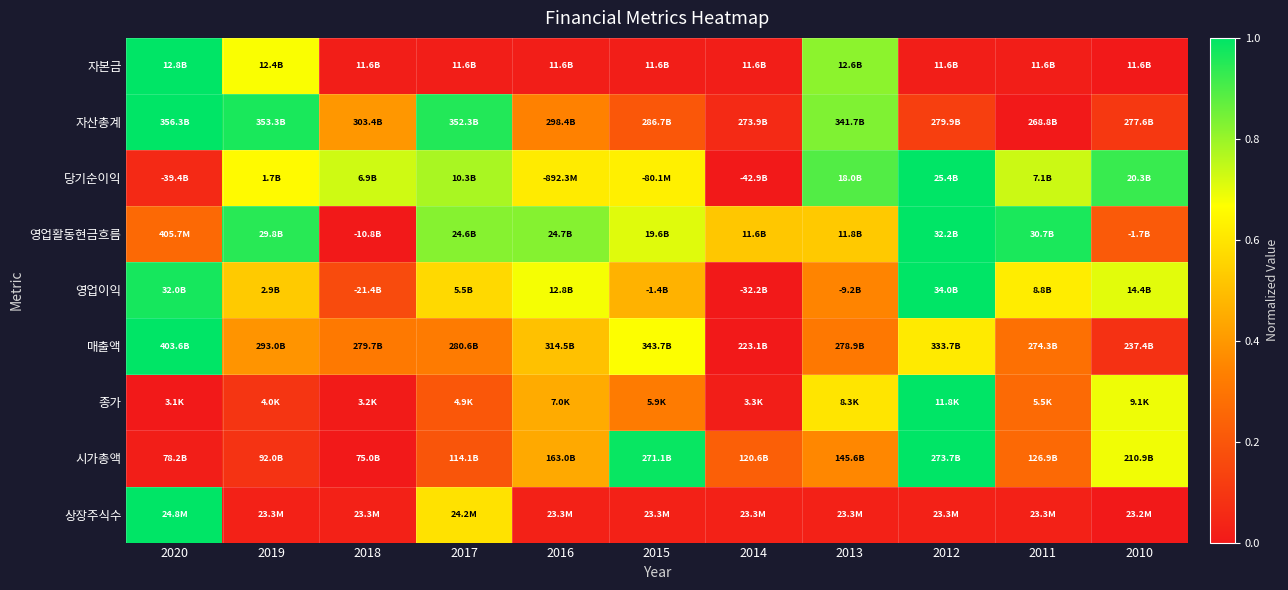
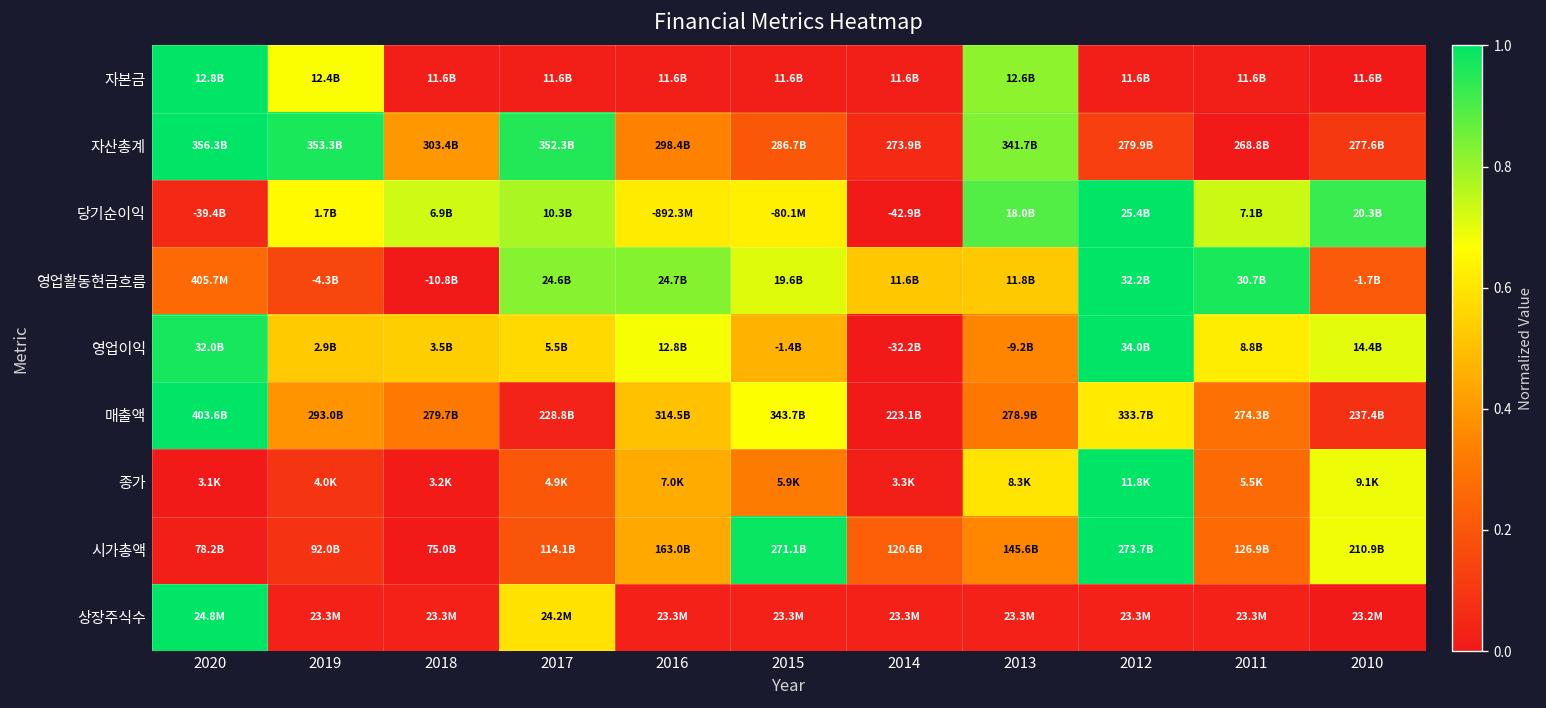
  {
    "자본금": {
      "2020": "12.8B",
      "2019": "12.4B",
      "2018": "11.6B",
      "2017": "11.6B",
      "2016": "11.6B",
      "2015": "11.6B",
      "2014": "11.6B",
      "2013": "12.6B",
      "2012": "11.6B",
      "2011": "11.6B",
      "2010": "11.6B"
    },
    "자산총계": {
      "2020": "356.3B",
      "2019": "353.3B",
      "2018": "303.4B",
      "2017": "352.3B",
      "2016": "298.4B",
      "2015": "286.7B",
      "2014": "273.9B",
      "2013": "341.7B",
      "2012": "279.9B",
      "2011": "268.8B",
      "2010": "277.6B"
    },
    "당기순이익": {
      "2020": "-39.4B",
      "2019": "1.7B",
      "2018": "6.9B",
      "2017": "10.3B",
      "2016": "-892.3M",
      "2015": "-80.1M",
      "2014": "-42.9B",
      "2013": "18.0B",
      "2012": "25.4B",
      "2011": "7.1B",
      "2010": "20.3B"
    },
    "영업활동현금흐름": {
      "2020": "405.7M",
-     "2019": "29.8B",
+     "2019": "-4.3B",
      "2018": "-10.8B",
      "2017": "24.6B",
      "2016": "24.7B",
      "2015": "19.6B",
      "2014": "11.6B",
      "2013": "11.8B",
      "2012": "32.2B",
      "2011": "30.7B",
      "2010": "-1.7B"
    },
    "영업이익": {
      "2020": "32.0B",
      "2019": "2.9B",
-     "2018": "-21.4B",
+     "2018": "3.5B",
      "2017": "5.5B",
      "2016": "12.8B",
      "2015": "-1.4B",
      "2014": "-32.2B",
      "2013": "-9.2B",
      "2012": "34.0B",
      "2011": "8.8B",
      "2010": "14.4B"
    },
    "매출액": {
      "2020": "403.6B",
      "2019": "293.0B",
      "2018": "279.7B",
-     "2017": "280.6B",
+     "2017": "228.8B",
      "2016": "314.5B",
      "2015": "343.7B",
      "2014": "223.1B",
      "2013": "278.9B",
      "2012": "333.7B",
      "2011": "274.3B",
      "2010": "237.4B"
    },
    "종가": {
      "2020": "3.1K",
      "2019": "4.0K",
      "2018": "3.2K",
      "2017": "4.9K",
      "2016": "7.0K",
      "2015": "5.9K",
      "2014": "3.3K",
      "2013": "8.3K",
      "2012": "11.8K",
      "2011": "5.5K",
      "2010": "9.1K"
    },
    "시가총액": {
      "2020": "78.2B",
      "2019": "92.0B",
      "2018": "75.0B",
      "2017": "114.1B",
      "2016": "163.0B",
      "2015": "271.1B",
      "2014": "120.6B",
      "2013": "145.6B",
      "2012": "273.7B",
      "2011": "126.9B",
      "2010": "210.9B"
    },
    "상장주식수": {
      "2020": "24.8M",
      "2019": "23.3M",
      "2018": "23.3M",
      "2017": "24.2M",
      "2016": "23.3M",
      "2015": "23.3M",
      "2014": "23.3M",
      "2013": "23.3M",
      "2012": "23.3M",
      "2011": "23.3M",
      "2010": "23.2M"
    }
  }
